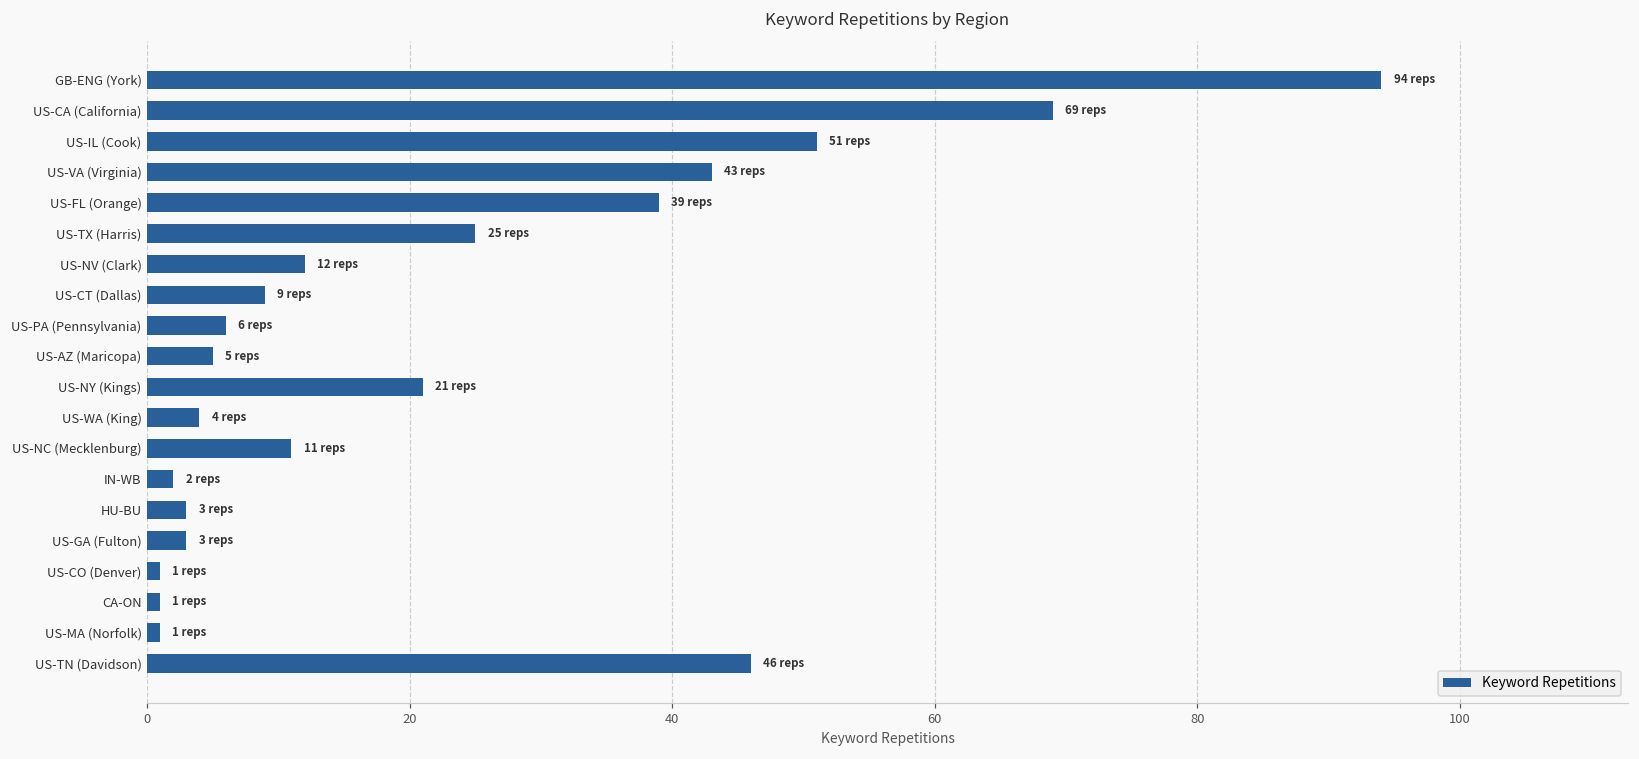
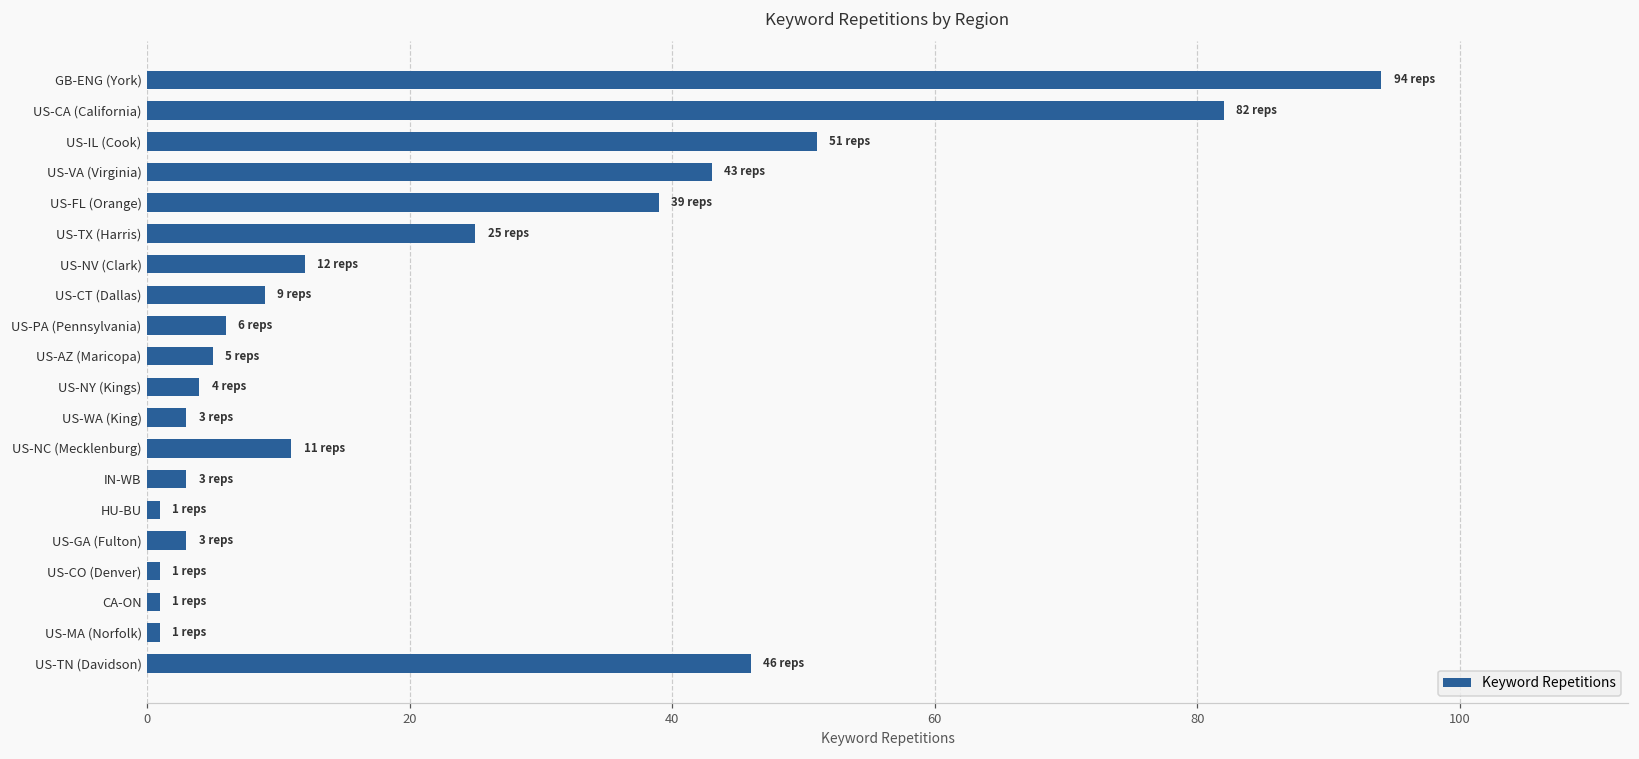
  {
    "GB-ENG (York)": 94,
-   "US-CA (California)": 69,
+   "US-CA (California)": 82,
    "US-IL (Cook)": 51,
    "US-VA (Virginia)": 43,
    "US-FL (Orange)": 39,
    "US-TX (Harris)": 25,
    "US-NV (Clark)": 12,
    "US-CT (Dallas)": 9,
    "US-PA (Pennsylvania)": 6,
    "US-AZ (Maricopa)": 5,
-   "US-NY (Kings)": 21,
-   "US-WA (King)": 4,
+   "US-NY (Kings)": 4,
+   "US-WA (King)": 3,
    "US-NC (Mecklenburg)": 11,
-   "IN-WB": 2,
-   "HU-BU": 3,
+   "IN-WB": 3,
+   "HU-BU": 1,
    "US-GA (Fulton)": 3,
    "US-CO (Denver)": 1,
    "CA-ON": 1,
    "US-MA (Norfolk)": 1,
    "US-TN (Davidson)": 46
  }
